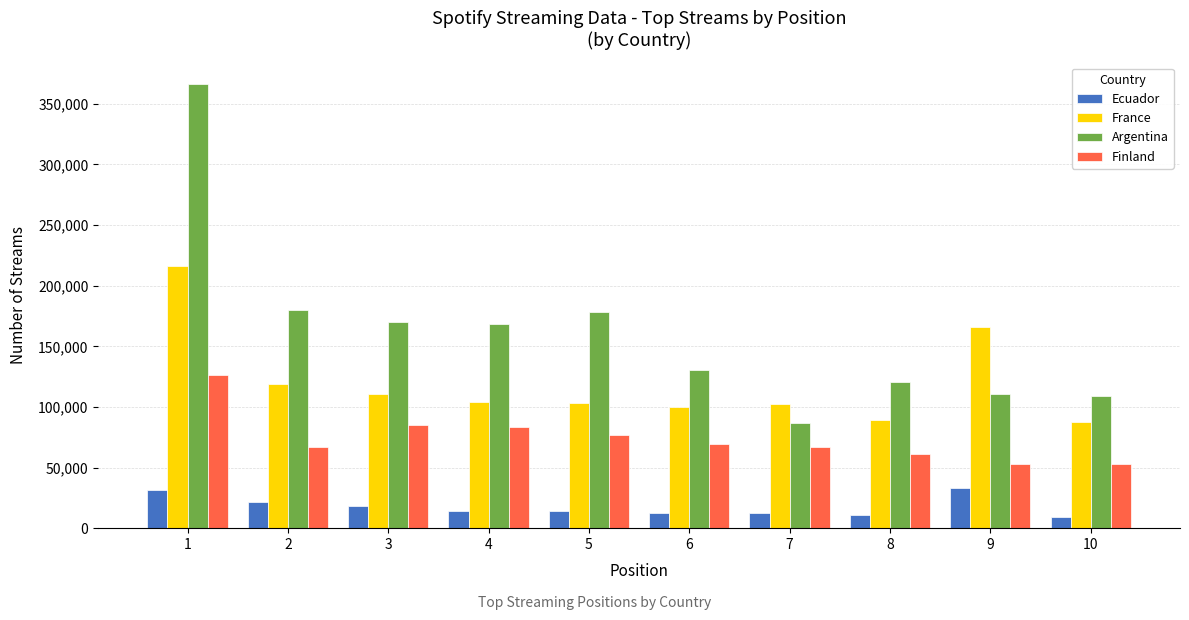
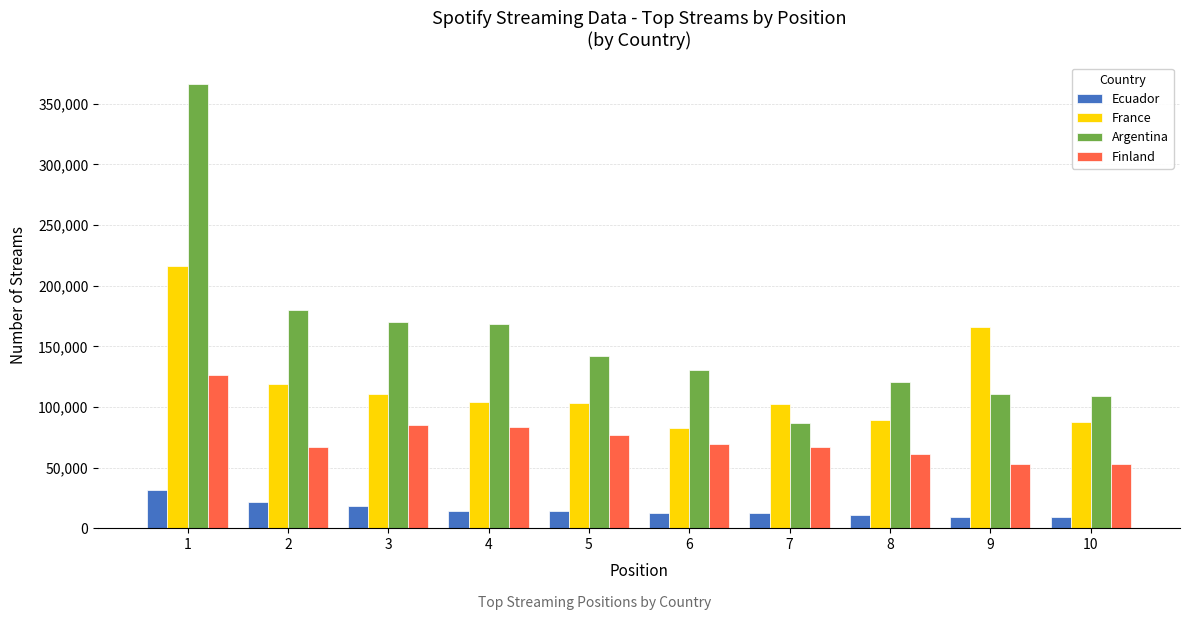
  {
    "Ecuador": {
      "1": "31,000",
      "2": "22,000",
      "3": "18,000",
      "4": "14,000",
      "5": "14,000",
      "6": "13,000",
      "7": "12,000",
      "8": "11,000",
-     "9": "33,000",
+     "9": "10,000",
      "10": "9,000"
    },
    "France": {
      "1": "216,000",
      "2": "119,000",
      "3": "111,000",
      "4": "104,000",
      "5": "103,000",
-     "6": "100,000",
+     "6": "82,000",
      "7": "102,000",
      "8": "90,000",
      "9": "166,000",
      "10": "88,000"
    },
    "Argentina": {
      "1": "366,000",
      "2": "180,000",
      "3": "170,000",
      "4": "168,000",
-     "5": "178,000",
+     "5": "142,000",
      "6": "131,000",
      "7": "87,000",
      "8": "121,000",
      "9": "110,000",
      "10": "109,000"
    },
    "Finland": {
      "1": "126,000",
      "2": "67,000",
      "3": "85,000",
      "4": "84,000",
      "5": "77,000",
      "6": "69,000",
      "7": "67,000",
      "8": "62,000",
      "9": "53,000",
      "10": "53,000"
    }
  }
